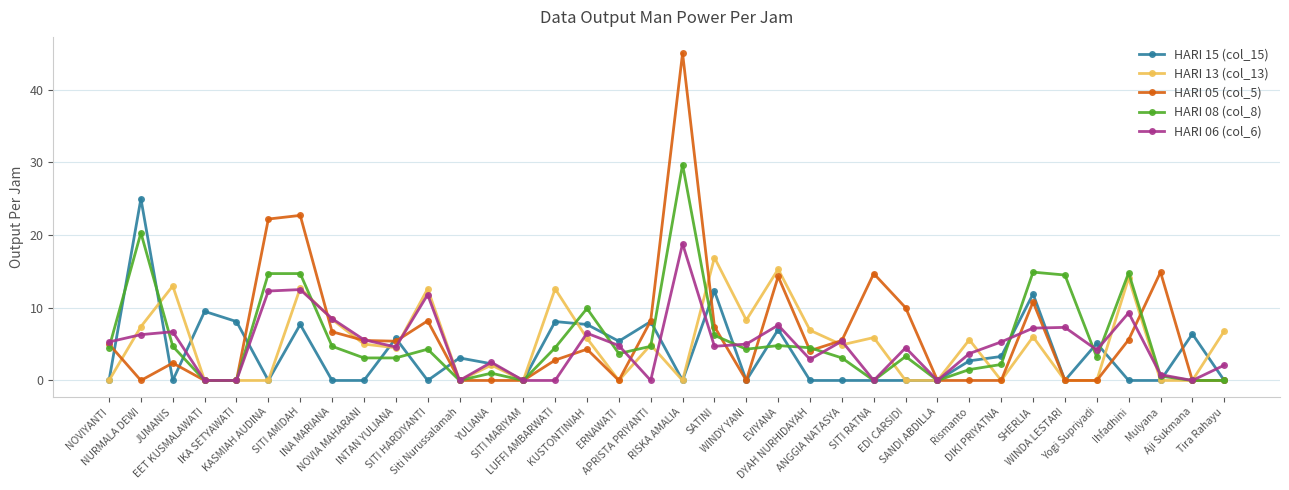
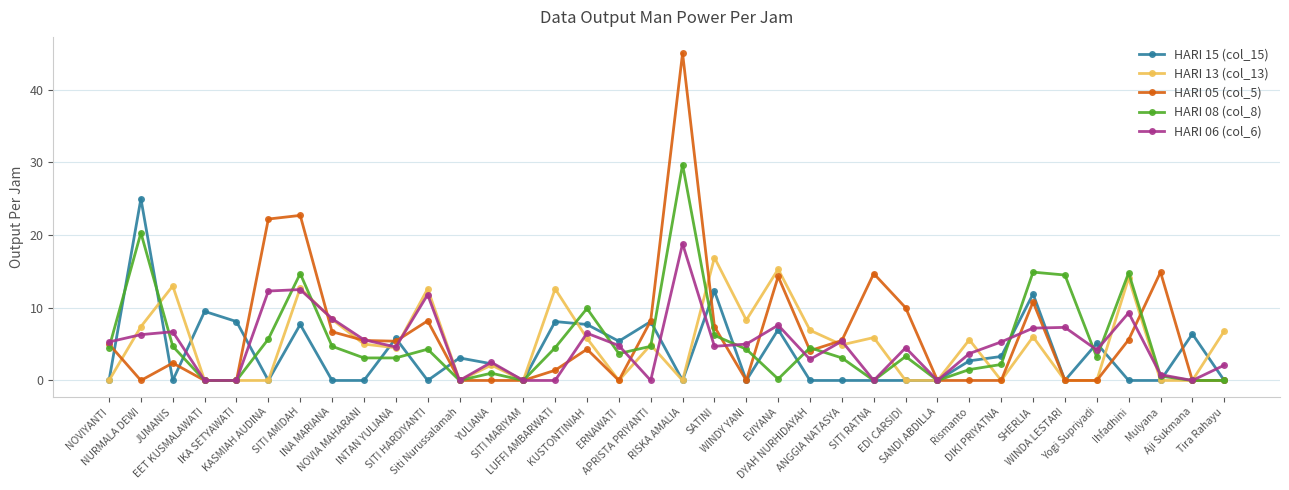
  {
    "HARI 15 (col_15)": {
      "NURMALA DEWI": 25,
      "JUMANIS": 0,
      "EET KUSMALAWATI": 10,
      "IKA SETYAWATI": 8,
      "SITI AMIDAH": 8,
      "INA MARIANA": 0,
      "NOVIA MAHARANI": 0,
      "INTAN YULIANA": 6,
      "SITI HARDIYANTI": 0,
      "Siti Nurussalamah": 3,
      "LUFFI AMBARWATI": 8,
      "KUSTONTINIAH": 8,
      "ERNAWATI": 5,
      "SATINI": 12,
      "EVIYANA": 7,
      "DYAH NURHIDAYAH": 0,
      "ANGGIA NATASYA": 0,
      "Rismanto": 3,
      "DIKI PRIYATNA": 3,
      "SHERLIA": 12,
      "Yogi Supriyadi": 5,
      "Ihfadhini": 0,
      "Aji Sukmana": 6
    },
    "HARI 13 (col_13)": {
      "NURMALA DEWI": 7,
      "JUMANIS": 13,
      "NOVIA MAHARANI": 5,
      "SITI HARDIYANTI": 13,
      "LUFFI AMBARWATI": 13,
      "KUSTONTINIAH": 6,
      "SATINI": 17,
      "WINDY YANI": 8,
      "EVIYANA": 15,
      "DYAH NURHIDAYAH": 7,
      "ANGGIA NATASYA": 5,
      "SITI RATNA": 6,
      "Rismanto": 6,
      "SHERLIA": 6,
      "Ihfadhini": 14,
      "Tira Rahayu": 7
    },
    "HARI 05 (col_5)": {
      "NURMALA DEWI": 0,
      "JUMANIS": 2,
      "KASMIAH AUDINA": 22,
      "SITI AMIDAH": 23,
      "INA MARIANA": 7,
      "INTAN YULIANA": 5,
      "SITI HARDIYANTI": 8,
      "YULIANA": 0,
-     "LUFFI AMBARWATI": 3,
+     "LUFFI AMBARWATI": 1,
      "KUSTONTINIAH": 4,
      "RISKA AMALIA": 45,
      "SATINI": 7,
      "EVIYANA": 14,
      "DYAH NURHIDAYAH": 4,
      "SITI RATNA": 15,
      "EDI CARSIDI": 10,
      "Rismanto": 0,
      "SHERLIA": 11,
      "Ihfadhini": 6,
      "Mulyana": 15
    },
    "HARI 08 (col_8)": {
      "NOVIYANTI": 5,
      "NURMALA DEWI": 20,
      "JUMANIS": 5,
-     "KASMIAH AUDINA": 15,
+     "KASMIAH AUDINA": 6,
      "SITI AMIDAH": 15,
      "INA MARIANA": 5,
      "NOVIA MAHARANI": 3,
      "INTAN YULIANA": 3,
      "SITI HARDIYANTI": 4,
      "YULIANA": 1,
      "LUFFI AMBARWATI": 5,
      "KUSTONTINIAH": 10,
      "ERNAWATI": 4,
      "RISKA AMALIA": 30,
      "SATINI": 6,
      "WINDY YANI": 4,
-     "EVIYANA": 5,
+     "EVIYANA": 0,
      "DYAH NURHIDAYAH": 5,
      "ANGGIA NATASYA": 3,
      "EDI CARSIDI": 3,
      "Rismanto": 2,
      "DIKI PRIYATNA": 2,
      "SHERLIA": 15,
      "WINDA LESTARI": 15,
      "Yogi Supriyadi": 3,
      "Ihfadhini": 15
    },
    "HARI 06 (col_6)": {
      "NURMALA DEWI": 6,
      "JUMANIS": 7,
      "KASMIAH AUDINA": 12,
      "SITI HARDIYANTI": 12,
      "LUFFI AMBARWATI": 0,
      "KUSTONTINIAH": 7,
      "ERNAWATI": 5,
      "APRISTA PRIYANTI": 0,
      "RISKA AMALIA": 19,
      "SATINI": 5,
      "WINDY YANI": 5,
      "EVIYANA": 8,
      "DYAH NURHIDAYAH": 3,
      "EDI CARSIDI": 5,
      "Rismanto": 4,
      "DIKI PRIYATNA": 5,
      "SHERLIA": 7,
      "WINDA LESTARI": 7,
      "Yogi Supriyadi": 4,
      "Ihfadhini": 9,
      "Tira Rahayu": 2
    }
  }
